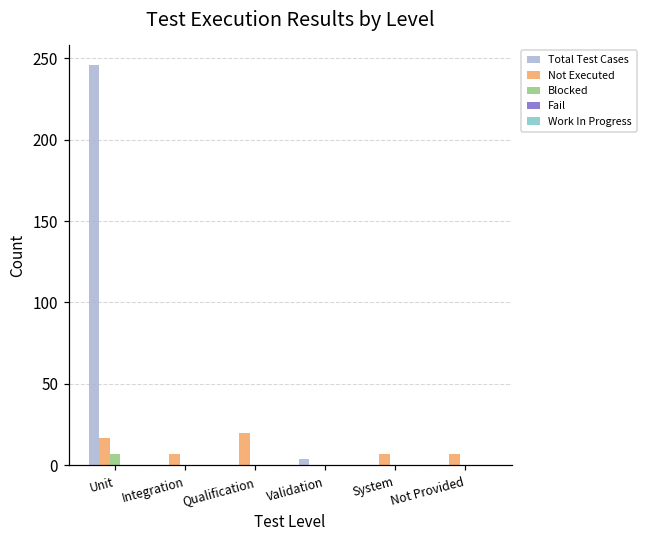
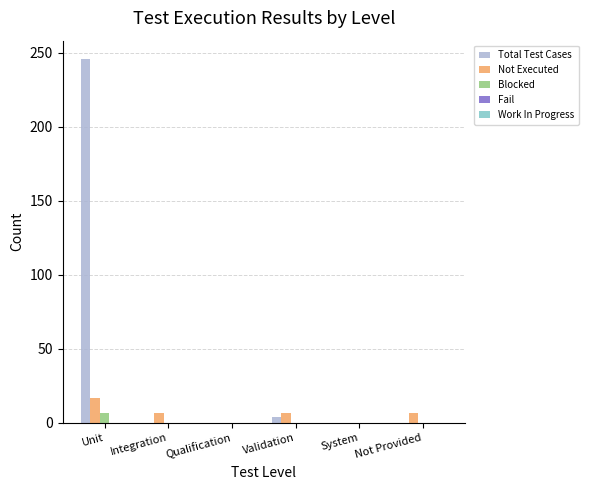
  {
    "Not Executed": {
      "Unit": 17,
      "Integration": 7,
-     "Qualification": 20,
-     "Validation": 0,
-     "System": 7,
+     "Qualification": 0,
+     "Validation": 7,
+     "System": 0,
      "Not Provided": 7
    },
    "Blocked": {
      "Unit": 7,
      "Integration": 0,
      "Qualification": 0,
      "Validation": 0,
      "System": 0,
      "Not Provided": 0
    },
    "Fail": {
      "Unit": 0,
      "Integration": 0,
      "Qualification": 0,
      "Validation": 0,
      "System": 0,
      "Not Provided": 0
    }
  }
